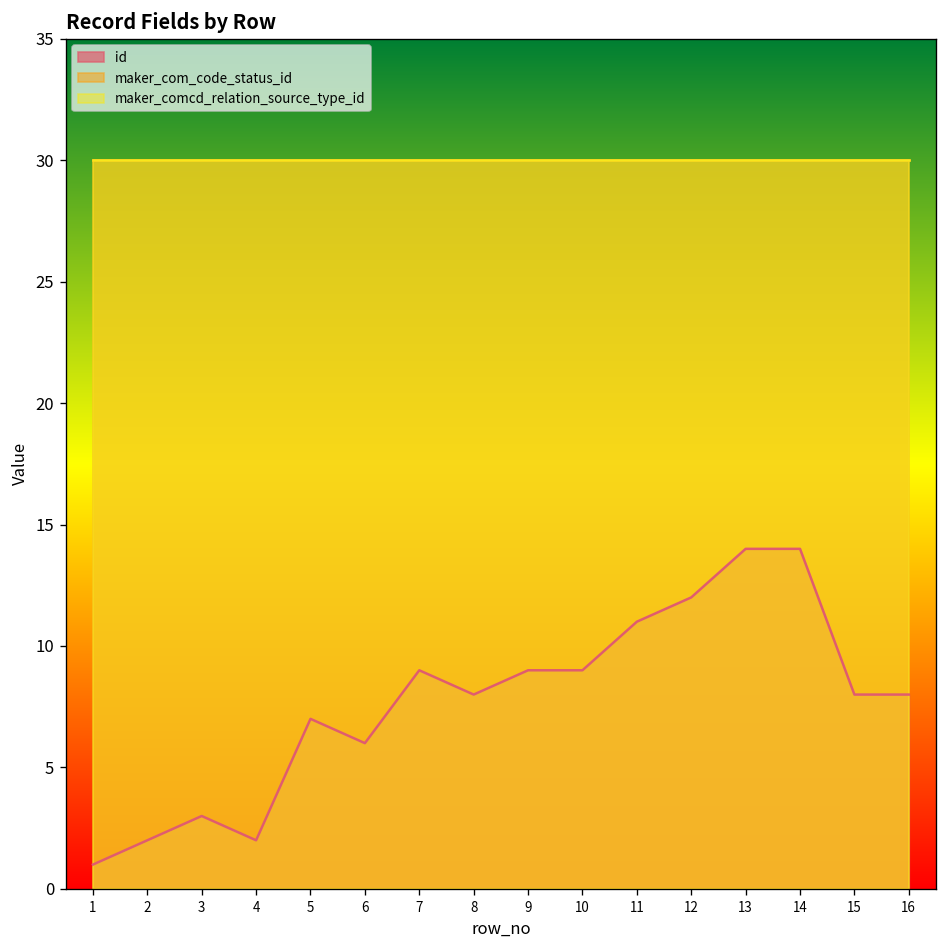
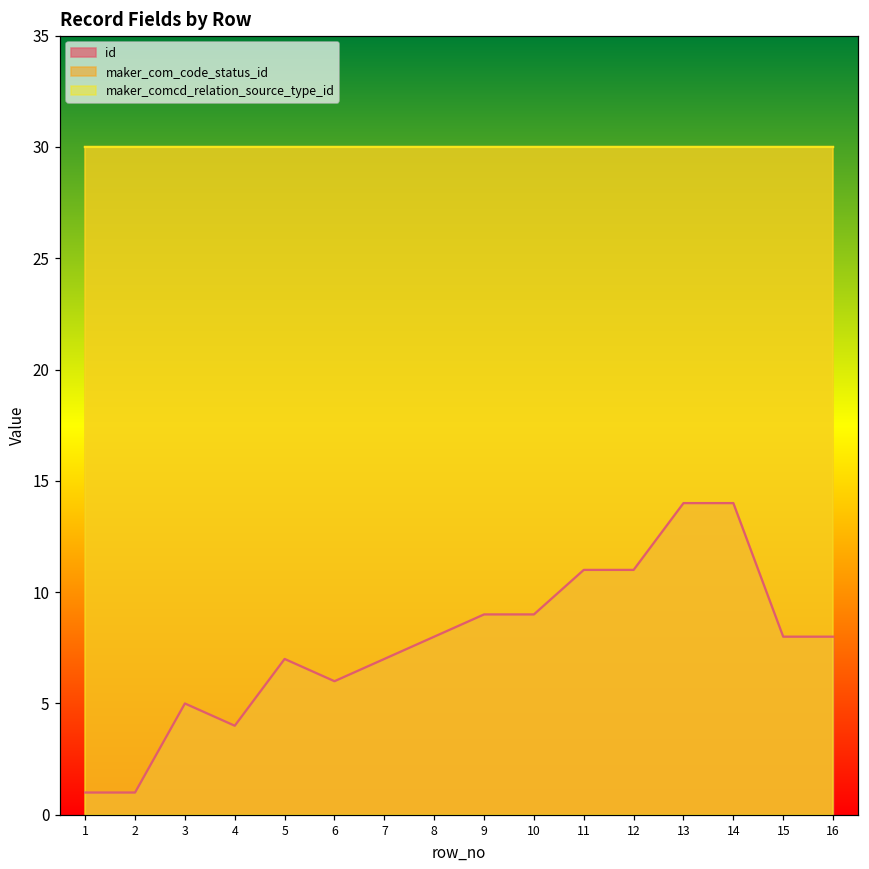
  {
    "id": {
      "1": 1,
-     "2": 2,
-     "3": 3,
-     "4": 2,
+     "2": 1,
+     "3": 5,
+     "4": 4,
      "5": 7,
      "6": 6,
-     "7": 9,
+     "7": 7,
      "8": 8,
      "9": 9,
      "10": 9,
      "11": 11,
-     "12": 12,
+     "12": 11,
      "13": 14,
      "14": 14,
      "15": 8,
      "16": 8
    },
    "maker_comcd_relation_source_type_id": {
      "1": 30,
      "2": 30,
      "3": 30,
      "4": 30,
      "5": 30,
      "6": 30,
      "7": 30,
      "8": 30,
      "9": 30,
      "10": 30,
      "11": 30,
      "12": 30,
      "13": 30,
      "14": 30,
      "15": 30,
      "16": 30
    }
  }
